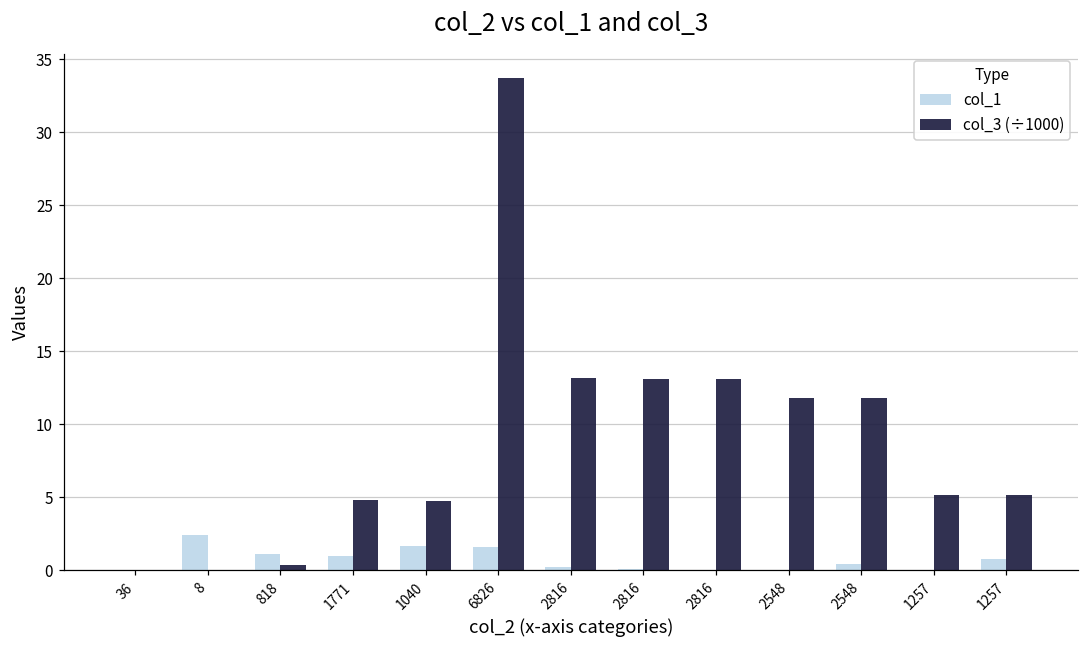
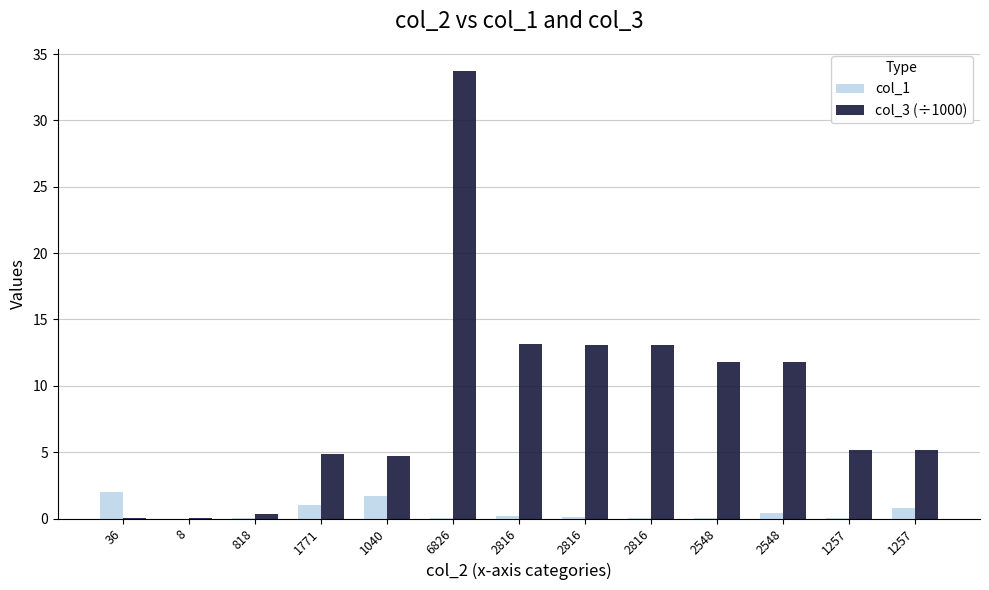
  {
    "col_1": {
-     "36": 0,
-     "8": 2.4,
-     "818": 1.1,
+     "36": 2,
+     "8": 0.0,
+     "818": 0.0,
      "1771": 1.0,
      "1040": 1.7,
-     "6826": 1.6
+     "6826": 0.0
    },
    "col_3 (÷1000)": {
      "818": 0.3,
      "1771": 4.9,
      "1040": 4.7,
      "6826": 33.7
    }
  }
